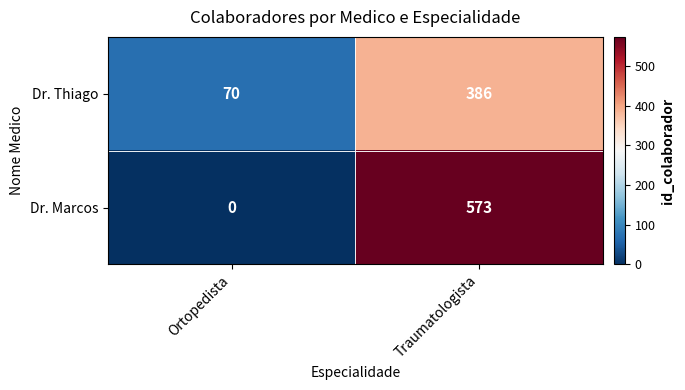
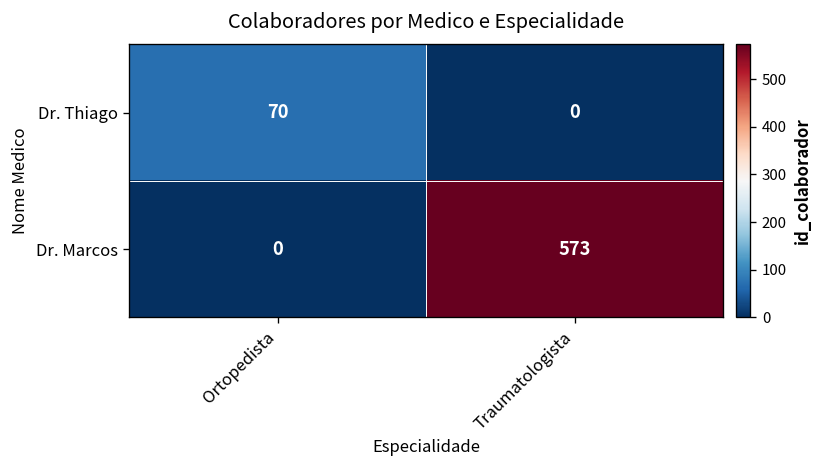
  {
    "Dr. Thiago": {
      "Ortopedista": 70,
-     "Traumatologista": 386
+     "Traumatologista": 0
    },
    "Dr. Marcos": {
      "Ortopedista": 0,
      "Traumatologista": 573
    }
  }
